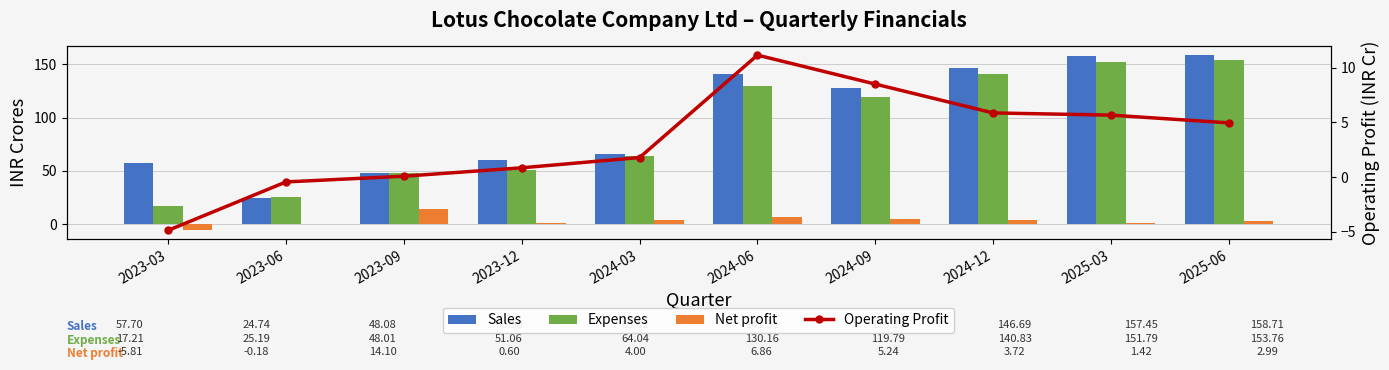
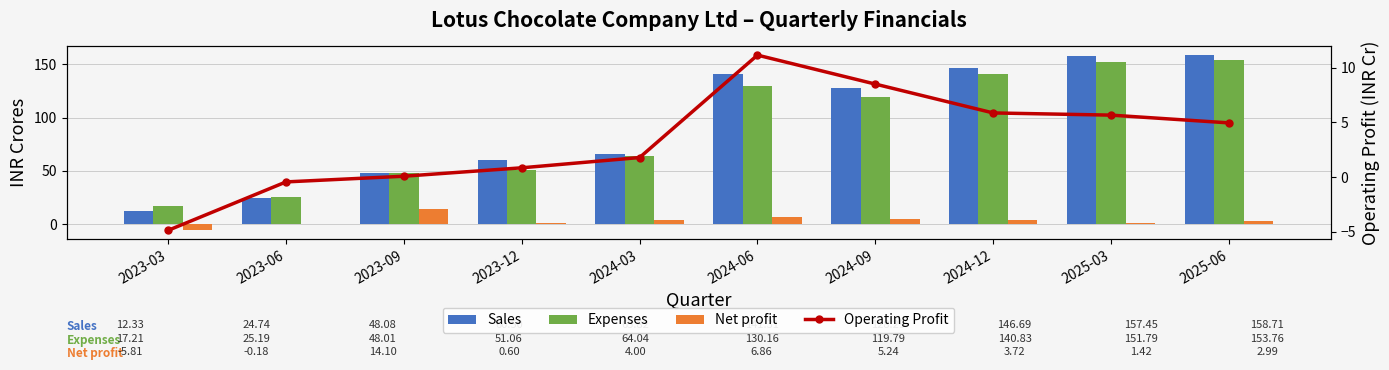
  {
    "Sales": {
-     "2023-03": 57.70
+     "2023-03": 12.33
    }
  }
